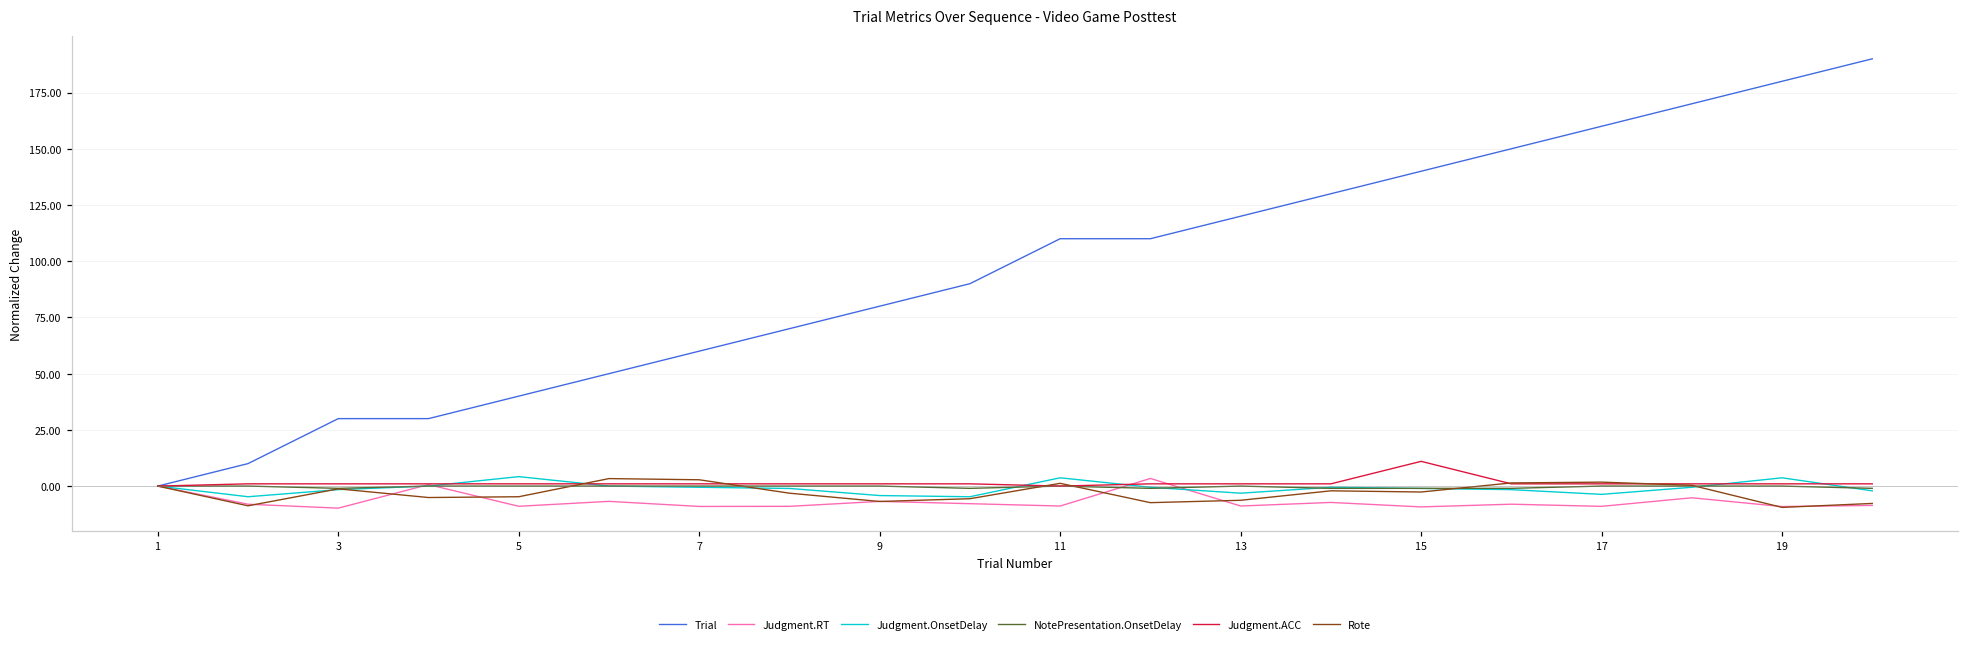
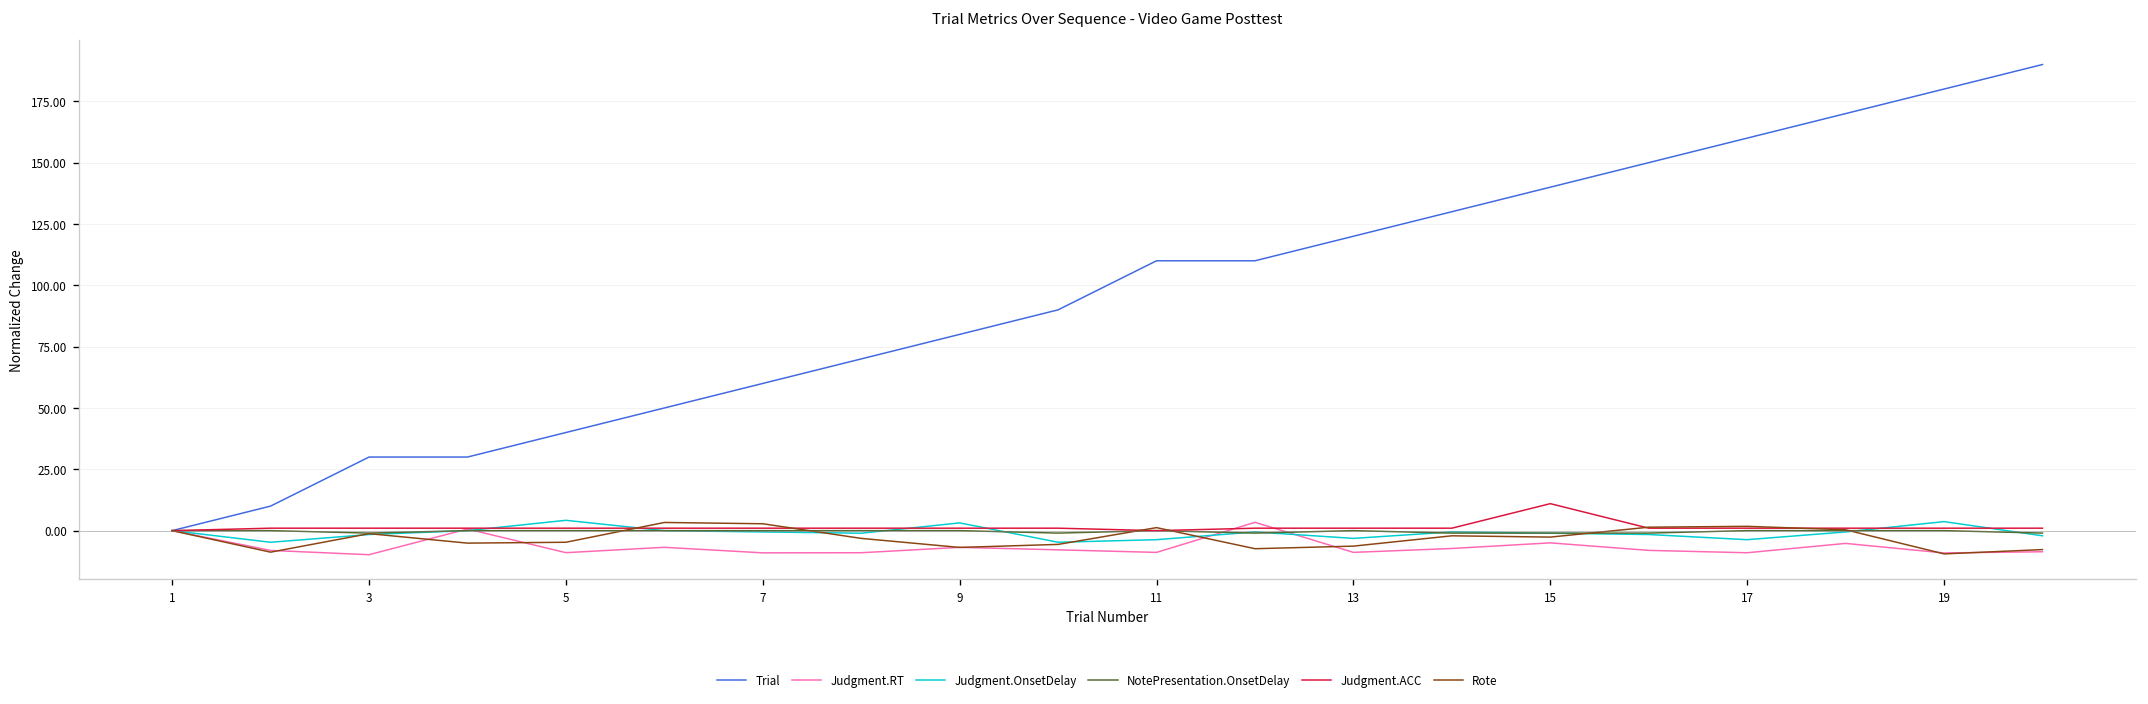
  {
    "Trial": {
      "3": 30,
      "5": 40,
      "7": 60,
      "9": 80,
      "11": 110,
      "13": 120,
      "15": 140,
      "17": 160,
      "19": 180
    },
    "Judgment.RT": {
      "3": -10,
      "5": -9,
      "7": -9,
      "11": -9,
      "13": -9,
-     "15": -9,
+     "15": -5,
      "17": -9
    },
    "Judgment.OnsetDelay": {
      "5": 4,
-     "9": -4,
-     "11": 4,
+     "9": 3,
+     "11": -4,
      "13": -3,
      "17": -4,
      "19": 4
    },
    "Judgment.ACC": {
      "3": 1,
      "15": 11
    },
    "Rote": {
      "5": -5,
      "7": 3,
      "13": -6,
      "15": -3
    }
  }
